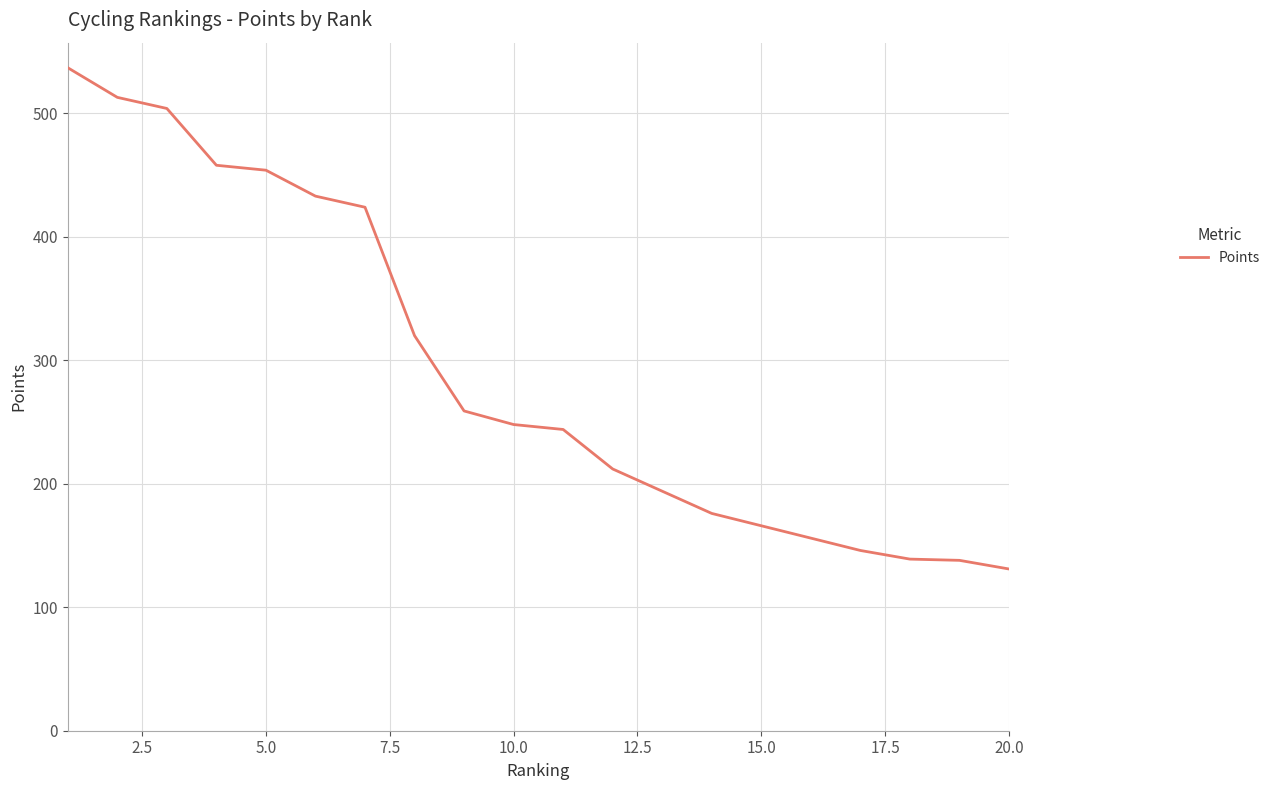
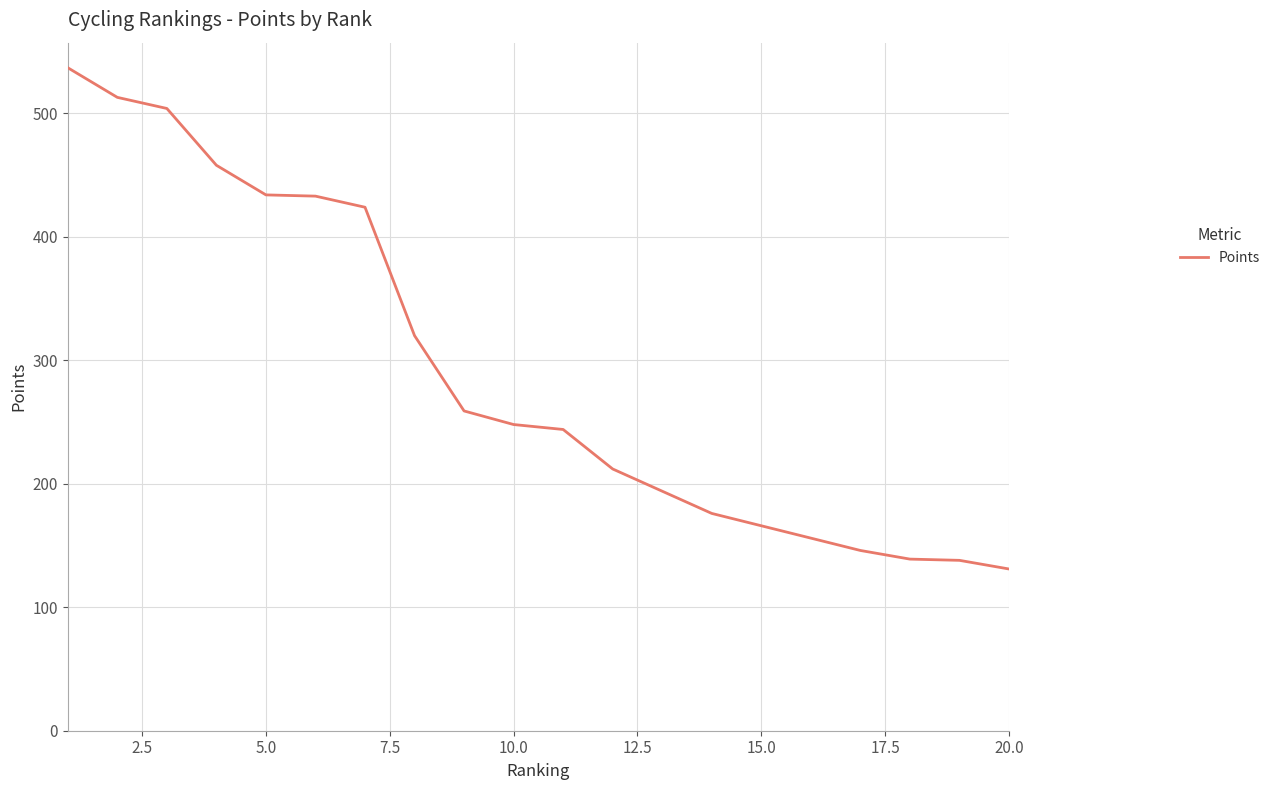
  {
-   "5.0": 454,
+   "5.0": 434,
    "10.0": 248,
    "15.0": 166,
    "20.0": 131
  }
